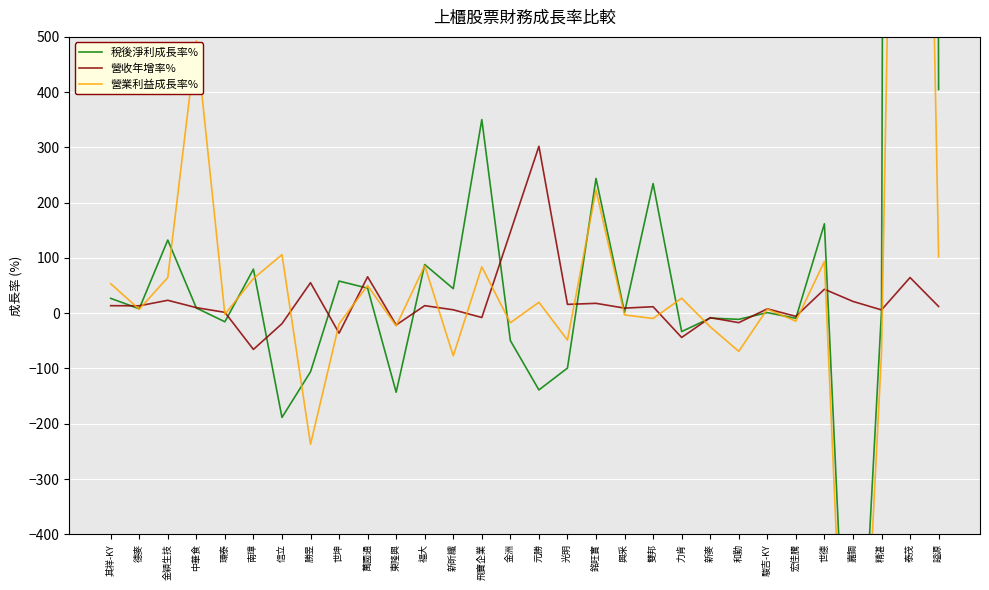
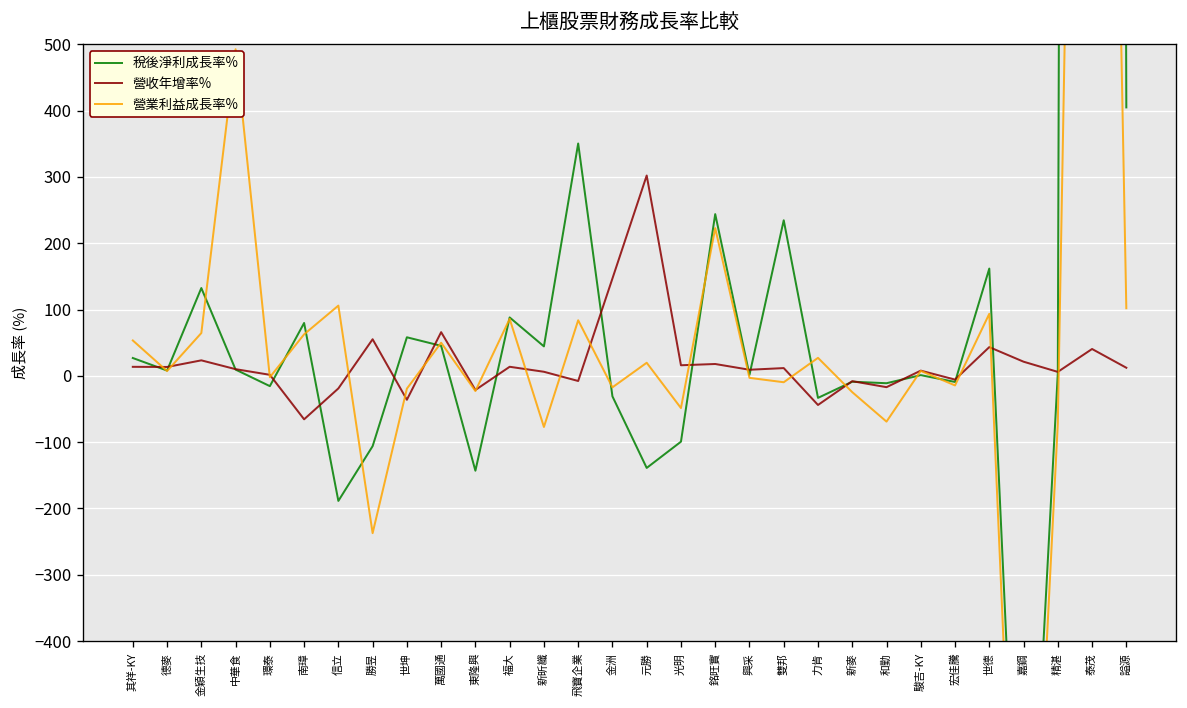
  {
    "稅後淨利成長率%": {
      "其祥-KY": 30,
      "金穎生技": 130,
      "環泰": -20,
      "南璋": 80,
      "信立": -190,
      "勝昱": -110,
      "世坤": 60,
      "萬國通": 50,
      "東隆興": -140,
      "新昕纖": 40,
      "飛寶企業": 350,
-     "金洲": -50,
+     "金洲": -30,
      "元勝": -140,
      "光明": -100,
      "銘旺實": 240,
      "雙邦": 230,
      "力肯": -30,
      "和勤": -10,
      "駿吉-KY": 0,
      "世德": 160,
      "謚源": 400
    },
    "營收年增率%": {
      "其祥-KY": 10,
      "德麥": 10,
      "金穎生技": 20,
      "南璋": -70,
      "信立": -20,
      "勝昱": 60,
      "世坤": -40,
      "萬國通": 70,
      "福大": 10,
      "新昕纖": 10,
      "飛寶企業": -10,
      "金洲": 150,
      "元勝": 300,
      "光明": 20,
      "銘旺實": 20,
      "興采": 10,
      "雙邦": 10,
      "力肯": -40,
      "和勤": -20,
      "世德": 40,
      "嘉鋼": 20,
-     "泰茂": 60,
+     "泰茂": 40,
      "謚源": 10
    },
    "營業利益成長率%": {
      "其祥-KY": 50,
      "金穎生技": 60,
      "中華食": 490,
      "南璋": 60,
      "信立": 110,
      "勝昱": -240,
      "世坤": -20,
      "萬國通": 50,
      "新昕纖": -80,
      "飛寶企業": 80,
      "金洲": -20,
      "元勝": 20,
      "光明": -50,
      "銘旺實": 220,
      "雙邦": -10,
      "力肯": 30,
      "新麥": -20,
      "和勤": -70,
      "宏佳騰": -10,
      "世德": 90,
      "精湛": -70,
      "謚源": 100
    }
  }
